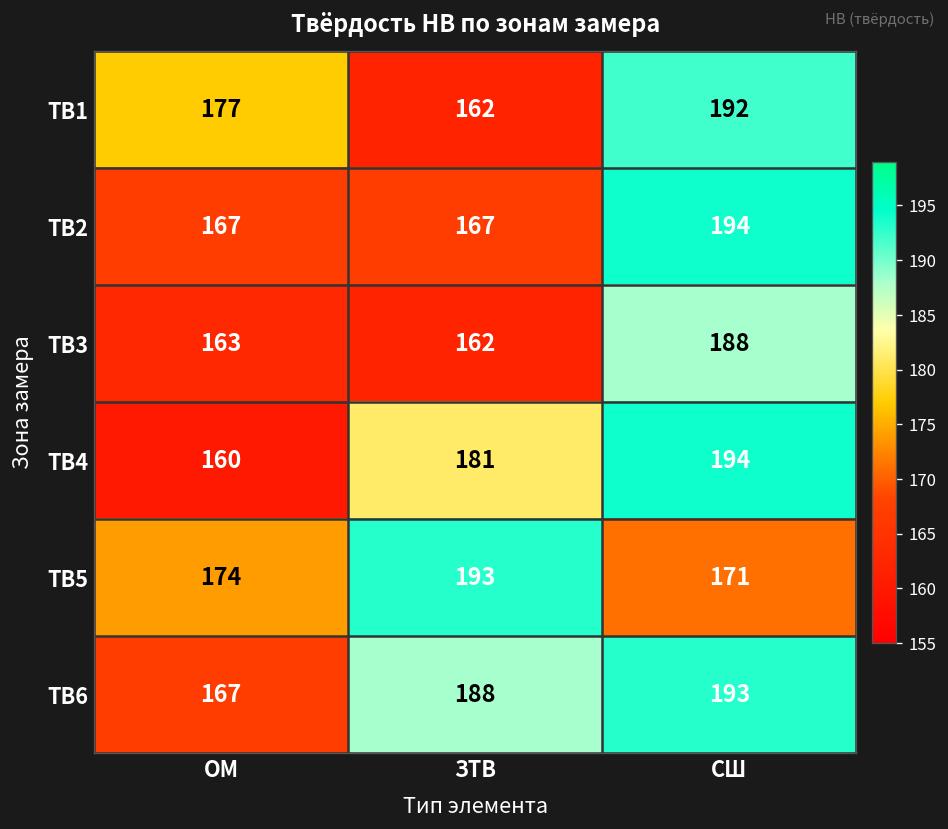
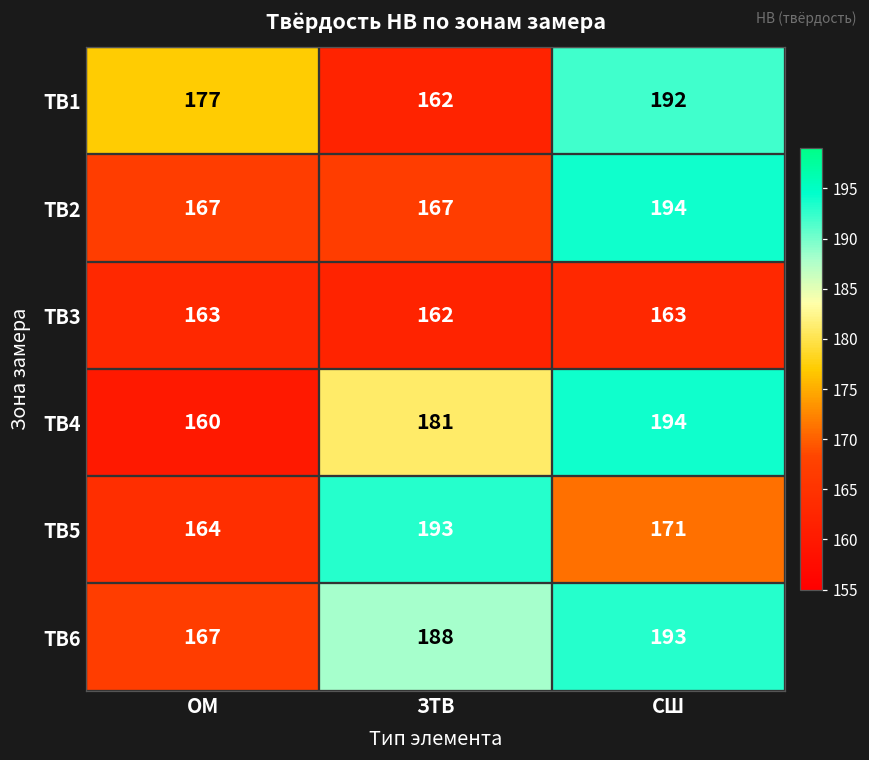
  {
    "ТВ1": {
      "ОМ": 177,
      "ЗТВ": 162,
      "СШ": 192
    },
    "ТВ2": {
      "ОМ": 167,
      "ЗТВ": 167,
      "СШ": 194
    },
    "ТВ3": {
      "ОМ": 163,
      "ЗТВ": 162,
-     "СШ": 188
+     "СШ": 163
    },
    "ТВ4": {
      "ОМ": 160,
      "ЗТВ": 181,
      "СШ": 194
    },
    "ТВ5": {
-     "ОМ": 174,
+     "ОМ": 164,
      "ЗТВ": 193,
      "СШ": 171
    },
    "ТВ6": {
      "ОМ": 167,
      "ЗТВ": 188,
      "СШ": 193
    }
  }
